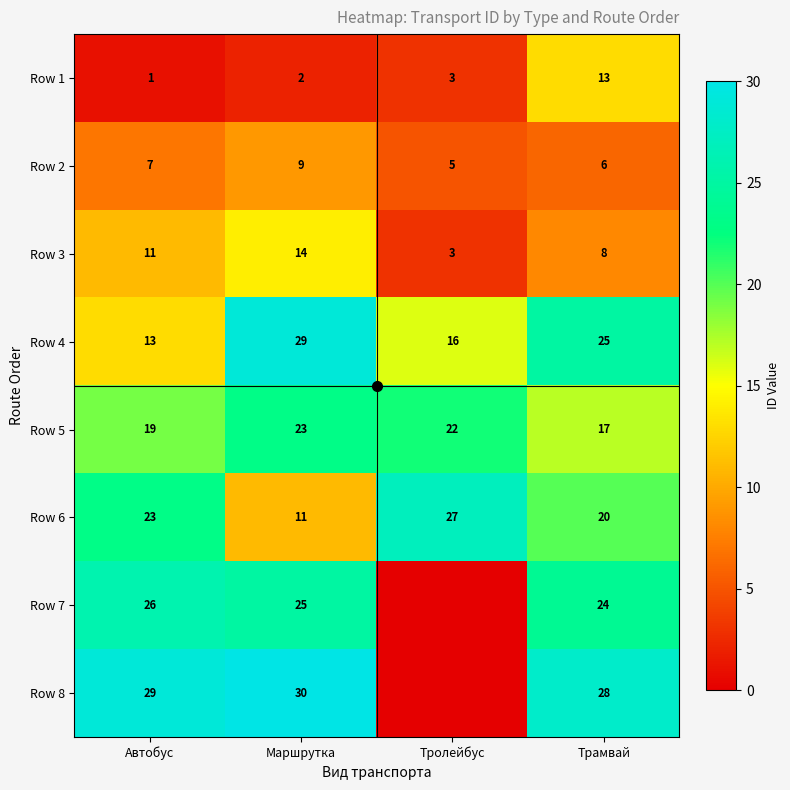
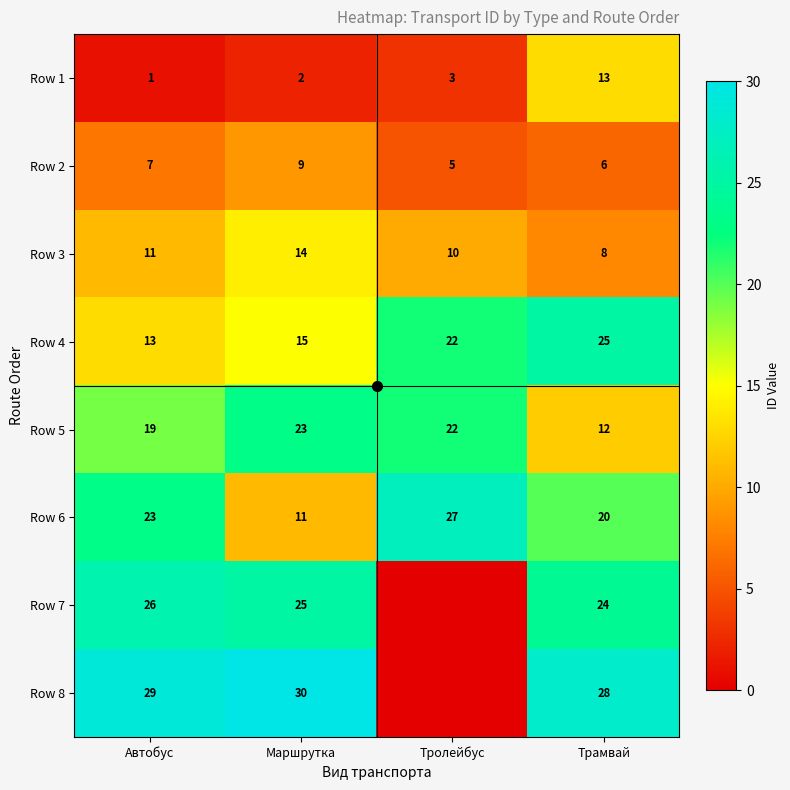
  {
    "Row 1": {
      "Автобус": 1,
      "Маршрутка": 2,
      "Тролейбус": 3,
      "Трамвай": 13
    },
    "Row 2": {
      "Автобус": 7,
      "Маршрутка": 9,
      "Тролейбус": 5,
      "Трамвай": 6
    },
    "Row 3": {
      "Автобус": 11,
      "Маршрутка": 14,
-     "Тролейбус": 3,
+     "Тролейбус": 10,
      "Трамвай": 8
    },
    "Row 4": {
      "Автобус": 13,
-     "Маршрутка": 29,
-     "Тролейбус": 16,
+     "Маршрутка": 15,
+     "Тролейбус": 22,
      "Трамвай": 25
    },
    "Row 5": {
      "Автобус": 19,
      "Маршрутка": 23,
      "Тролейбус": 22,
-     "Трамвай": 17
+     "Трамвай": 12
    },
    "Row 6": {
      "Автобус": 23,
      "Маршрутка": 11,
      "Тролейбус": 27,
      "Трамвай": 20
    },
    "Row 7": {
      "Автобус": 26,
      "Маршрутка": 25,
      "Трамвай": 24
    },
    "Row 8": {
      "Автобус": 29,
      "Маршрутка": 30,
      "Трамвай": 28
    }
  }
